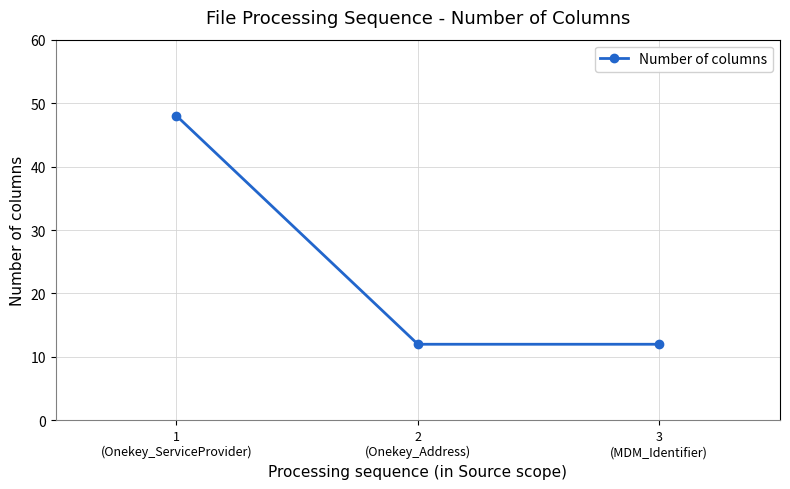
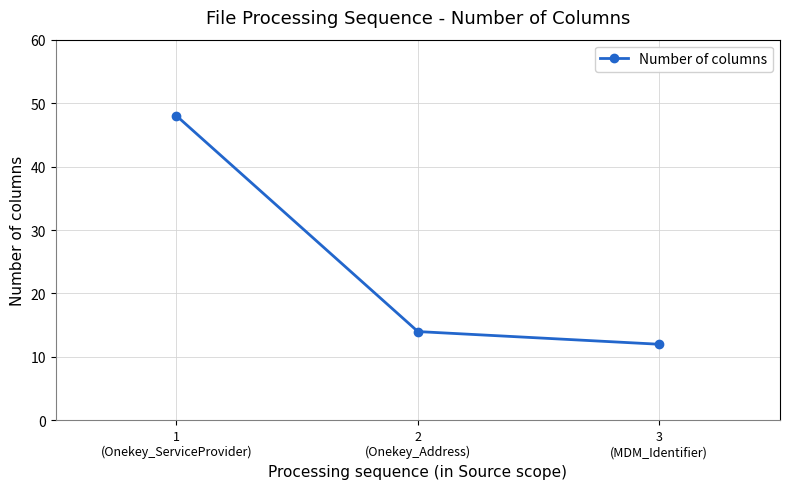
  {
    "1 (Onekey_ServiceProvider)": 48,
-   "2 (Onekey_Address)": 12,
+   "2 (Onekey_Address)": 14,
    "3 (MDM_Identifier)": 12
  }
